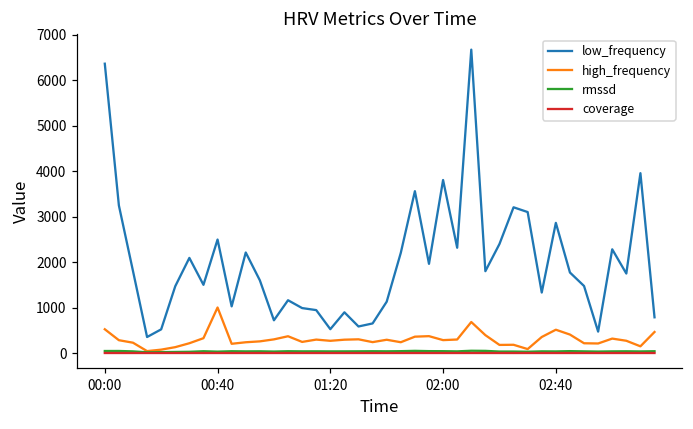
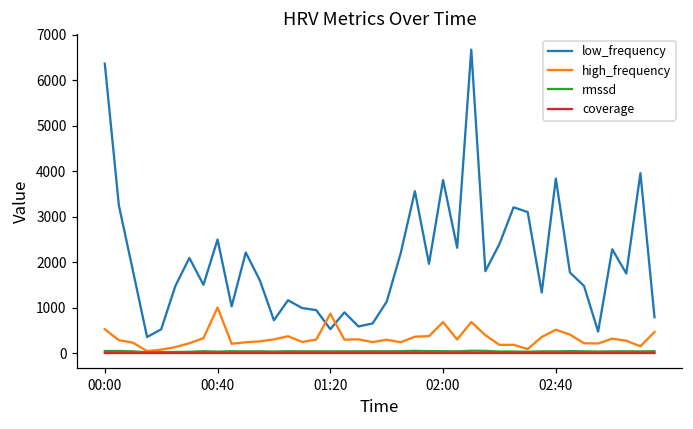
  {
    "low_frequency": {
      "00:00": 6400,
      "00:40": 2500,
      "01:20": 500,
      "02:00": 3800,
-     "02:40": 2900
+     "02:40": 3800
    },
    "high_frequency": {
      "00:00": 500,
      "00:40": 1000,
-     "01:20": 300,
-     "02:00": 300,
+     "01:20": 900,
+     "02:00": 700,
      "02:40": 500
    }
  }
